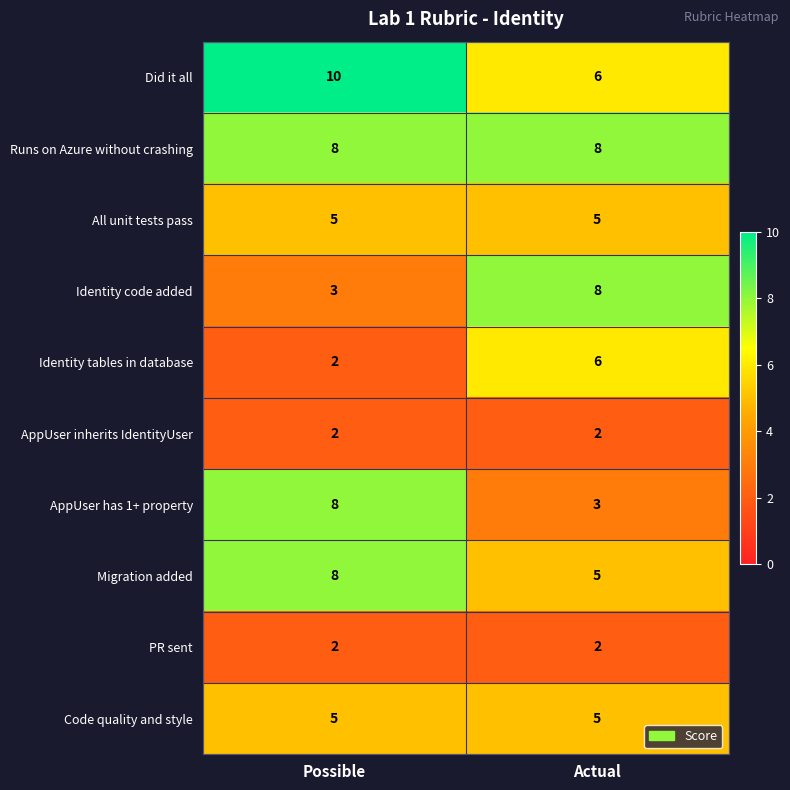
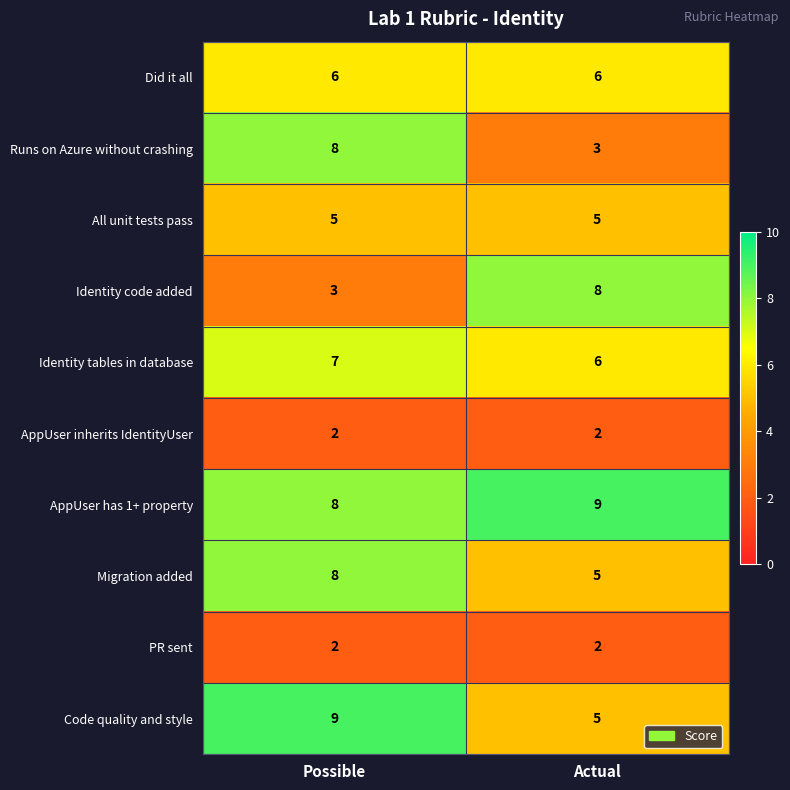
  {
    "Did it all": {
-     "Possible": 10,
+     "Possible": 6,
      "Actual": 6
    },
    "Runs on Azure without crashing": {
      "Possible": 8,
-     "Actual": 8
+     "Actual": 3
    },
    "All unit tests pass": {
      "Possible": 5,
      "Actual": 5
    },
    "Identity code added": {
      "Possible": 3,
      "Actual": 8
    },
    "Identity tables in database": {
-     "Possible": 2,
+     "Possible": 7,
      "Actual": 6
    },
    "AppUser inherits IdentityUser": {
      "Possible": 2,
      "Actual": 2
    },
    "AppUser has 1+ property": {
      "Possible": 8,
-     "Actual": 3
+     "Actual": 9
    },
    "Migration added": {
      "Possible": 8,
      "Actual": 5
    },
    "PR sent": {
      "Possible": 2,
      "Actual": 2
    },
    "Code quality and style": {
-     "Possible": 5,
+     "Possible": 9,
      "Actual": 5
    }
  }
